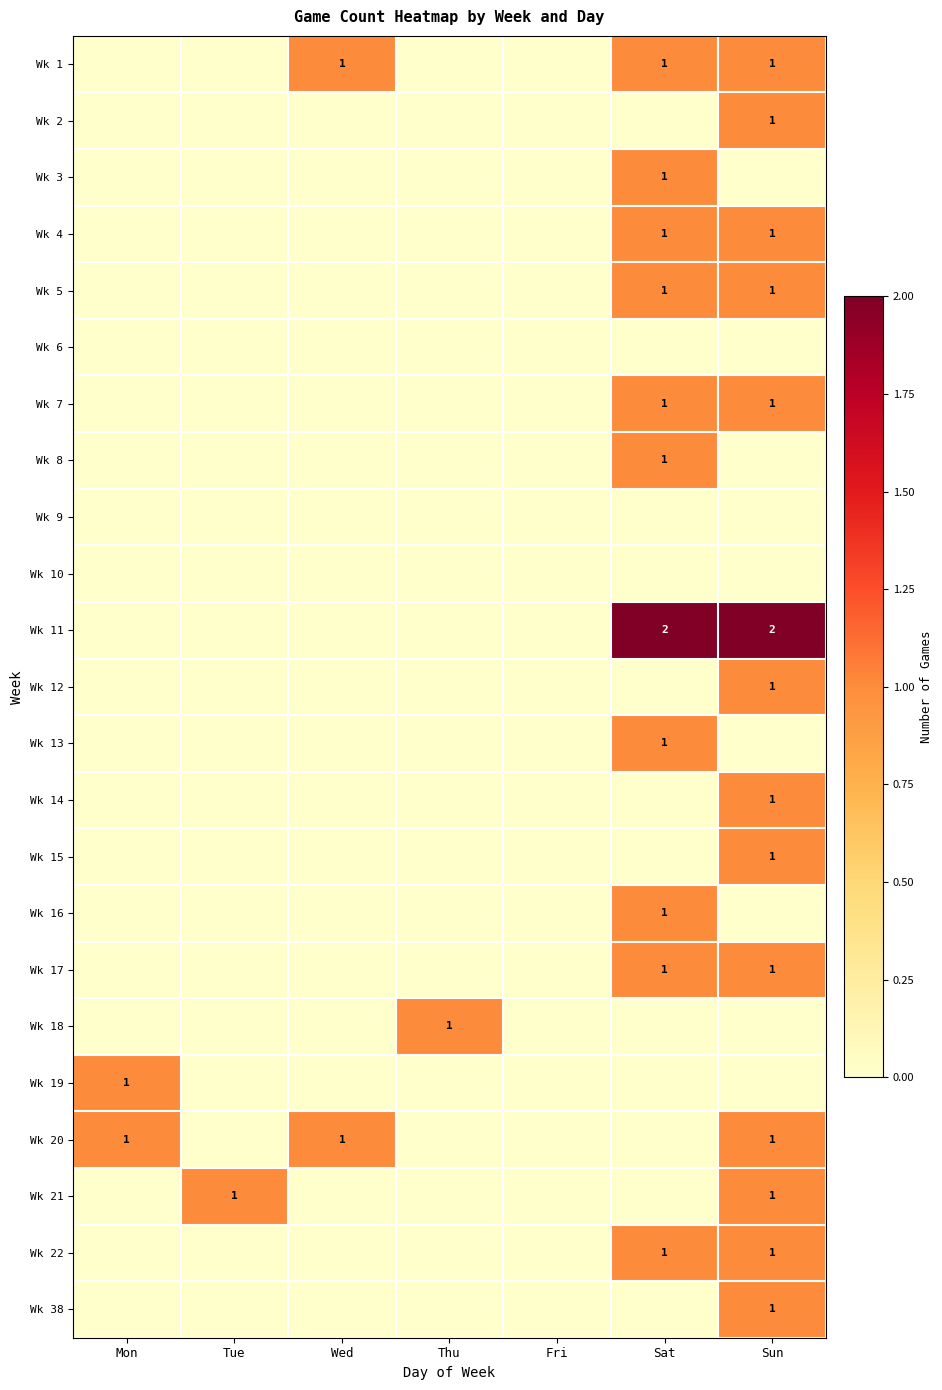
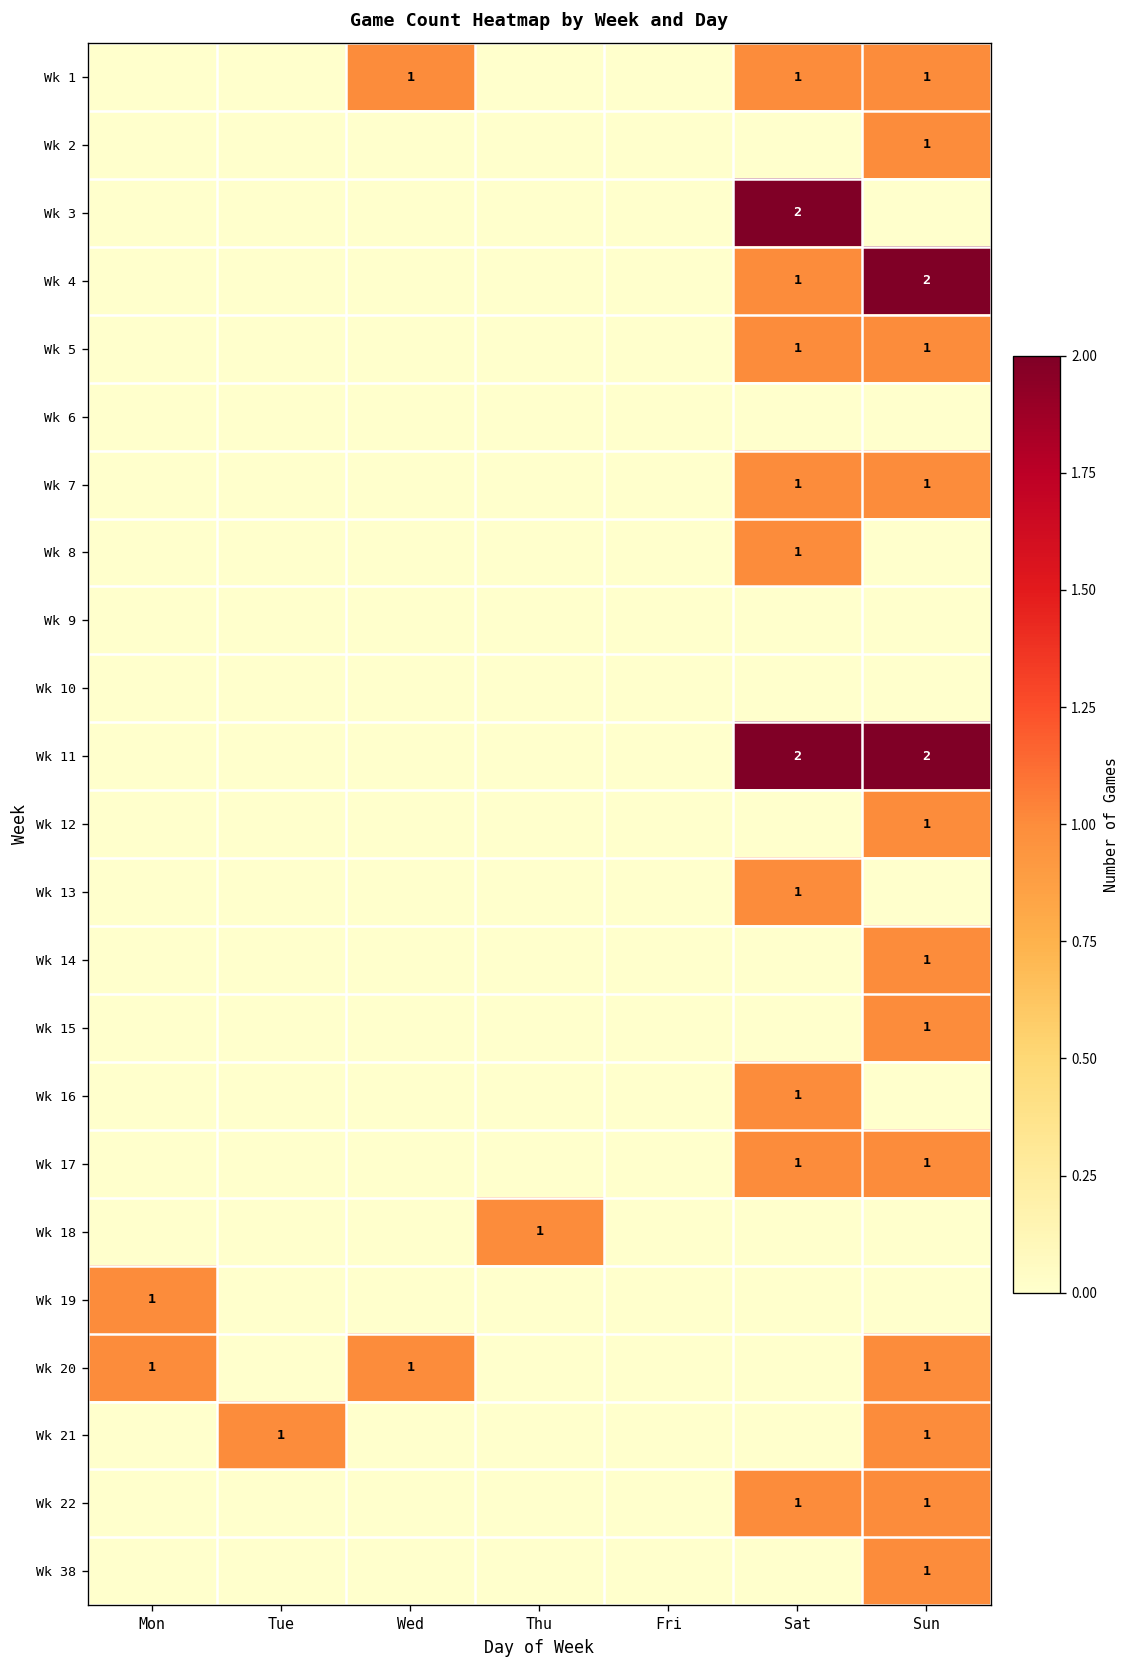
  {
    "Wk 1": {
      "Wed": 1,
      "Sat": 1,
      "Sun": 1
    },
    "Wk 2": {
      "Sun": 1
    },
    "Wk 3": {
-     "Sat": 1
+     "Sat": 2
    },
    "Wk 4": {
      "Sat": 1,
-     "Sun": 1
+     "Sun": 2
    },
    "Wk 5": {
      "Sat": 1,
      "Sun": 1
    },
    "Wk 7": {
      "Sat": 1,
      "Sun": 1
    },
    "Wk 8": {
      "Sat": 1
    },
    "Wk 11": {
      "Sat": 2,
      "Sun": 2
    },
    "Wk 12": {
      "Sun": 1
    },
    "Wk 13": {
      "Sat": 1
    },
    "Wk 14": {
      "Sun": 1
    },
    "Wk 15": {
      "Sun": 1
    },
    "Wk 16": {
      "Sat": 1
    },
    "Wk 17": {
      "Sat": 1,
      "Sun": 1
    },
    "Wk 18": {
      "Thu": 1
    },
    "Wk 19": {
      "Mon": 1
    },
    "Wk 20": {
      "Mon": 1,
      "Wed": 1,
      "Sun": 1
    },
    "Wk 21": {
      "Tue": 1,
      "Sun": 1
    },
    "Wk 22": {
      "Sat": 1,
      "Sun": 1
    },
    "Wk 38": {
      "Sun": 1
    }
  }
